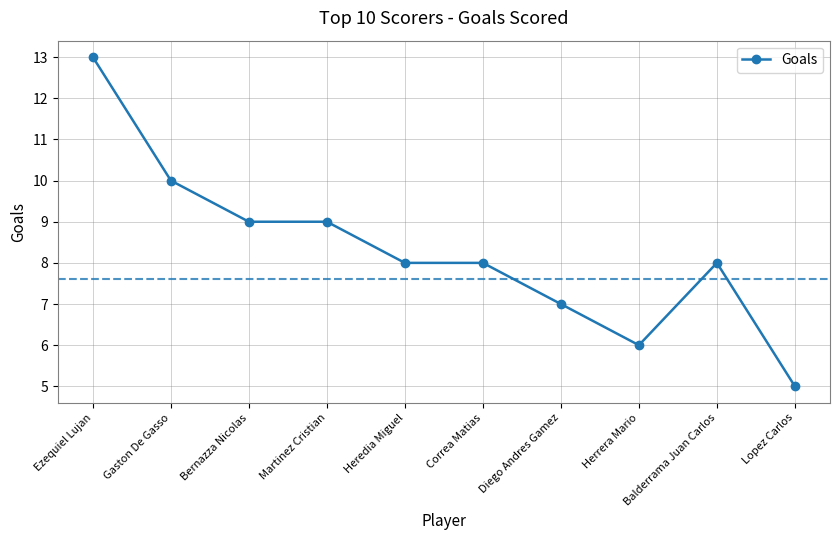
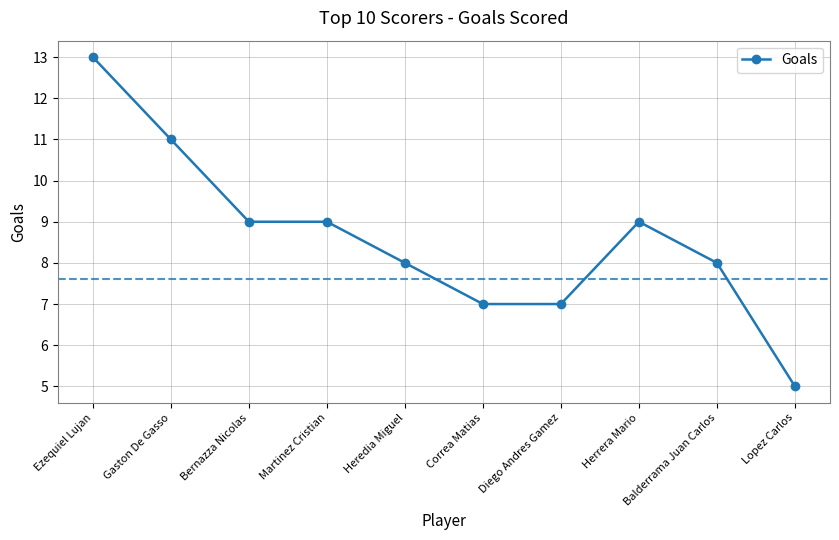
  {
    "Ezequiel Lujan": 13,
-   "Gaston De Gasso": 10,
+   "Gaston De Gasso": 11,
    "Bernazza Nicolas": 9,
    "Martinez Cristian": 9,
    "Heredia Miguel": 8,
-   "Correa Matias": 8,
+   "Correa Matias": 7,
    "Diego Andres Gamez": 7,
-   "Herrera Mario": 6,
+   "Herrera Mario": 9,
    "Balderrama Juan Carlos": 8,
    "Lopez Carlos": 5
  }
